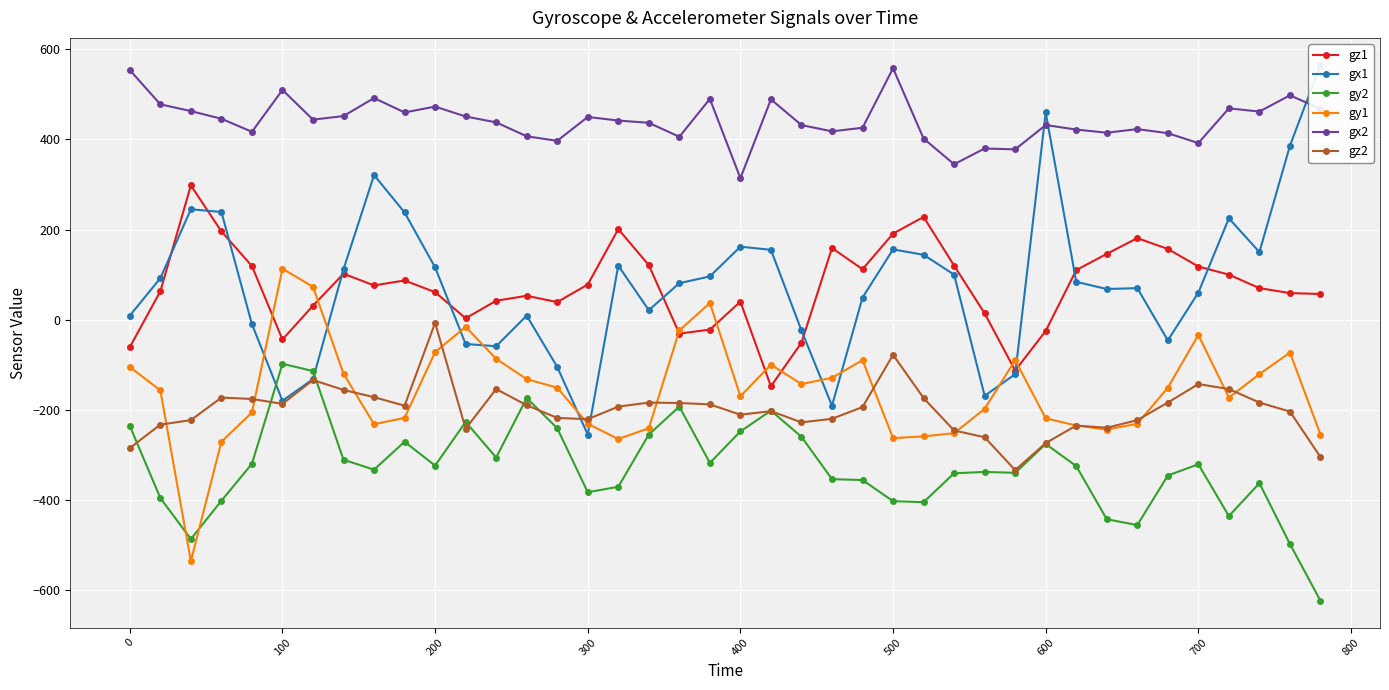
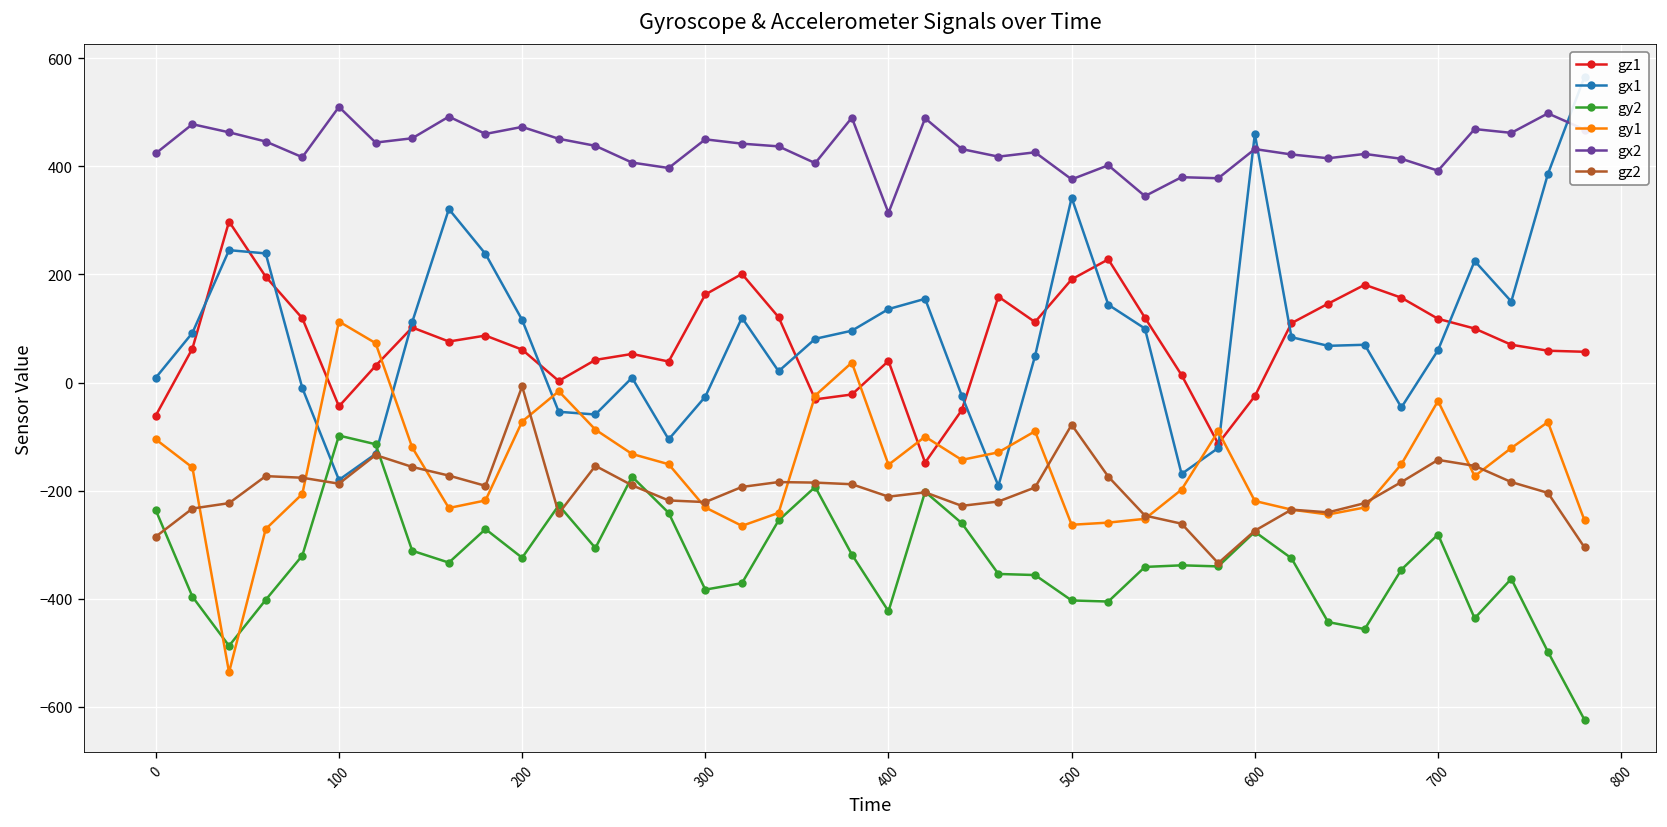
  {
    "gz1": {
      "0": -60,
      "100": -40,
      "200": 60,
-     "300": 80,
+     "300": 160,
      "400": 40,
      "500": 190,
      "600": -30,
      "700": 120
    },
    "gx1": {
      "0": 10,
      "100": -180,
      "200": 120,
-     "300": -260,
-     "400": 160,
-     "500": 160,
+     "300": -30,
+     "400": 140,
+     "500": 340,
      "600": 460,
      "700": 60
    },
    "gy2": {
      "0": -240,
      "100": -100,
      "200": -320,
      "300": -380,
-     "400": -250,
+     "400": -420,
      "500": -400,
-     "700": -320
+     "700": -280
    },
    "gy1": {
      "0": -110,
      "100": 110,
      "200": -70,
      "300": -230,
-     "400": -170,
+     "400": -150,
      "500": -260,
      "600": -220,
      "700": -30
    },
    "gx2": {
-     "0": 550,
+     "0": 420,
      "100": 510,
      "200": 470,
      "300": 450,
      "400": 310,
-     "500": 560,
+     "500": 380,
      "600": 430,
      "700": 390
    },
    "gz2": {
      "0": -290,
      "100": -190,
      "200": -10,
      "300": -220,
      "400": -210,
      "500": -80,
      "700": -140
    }
  }
